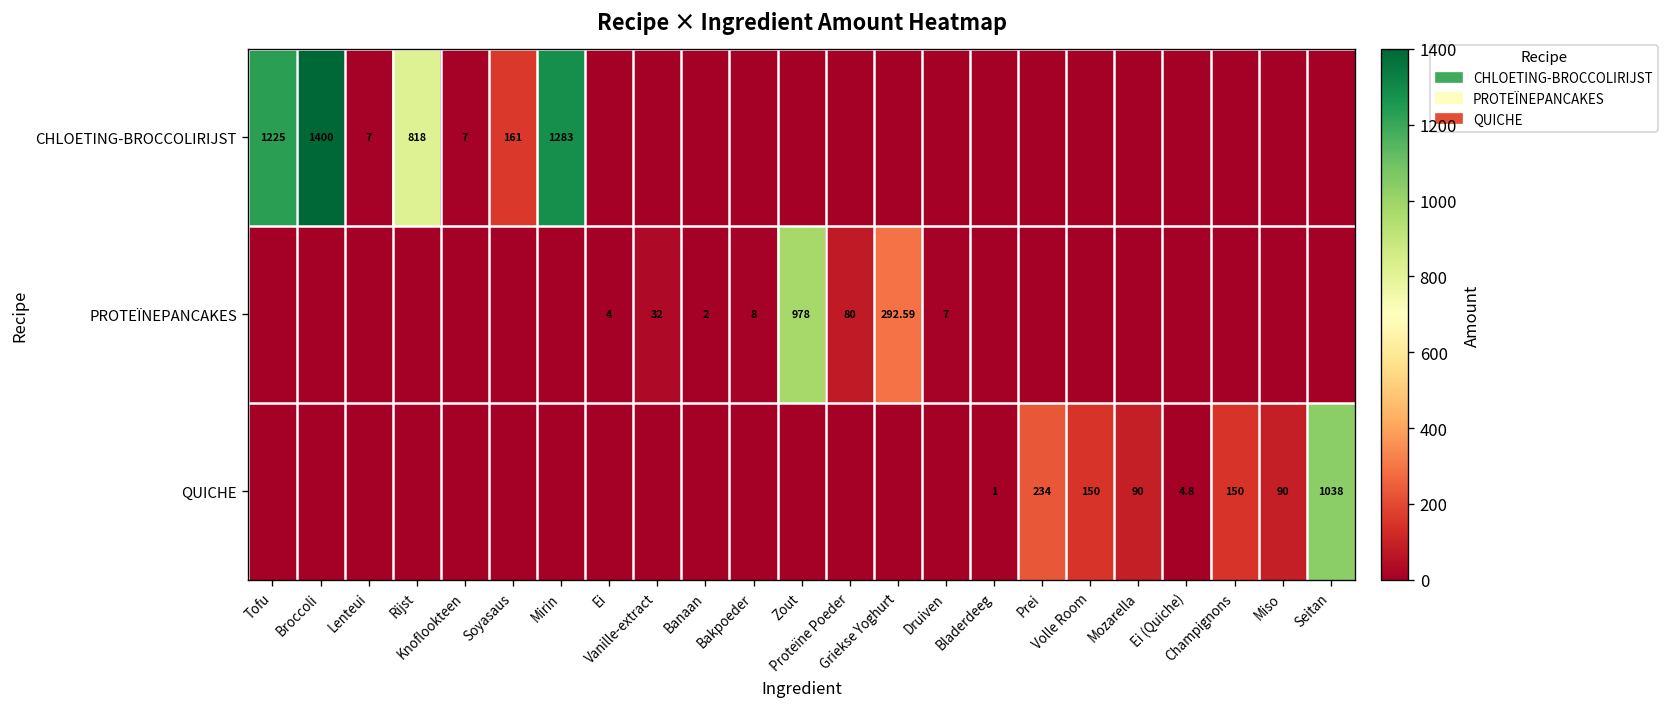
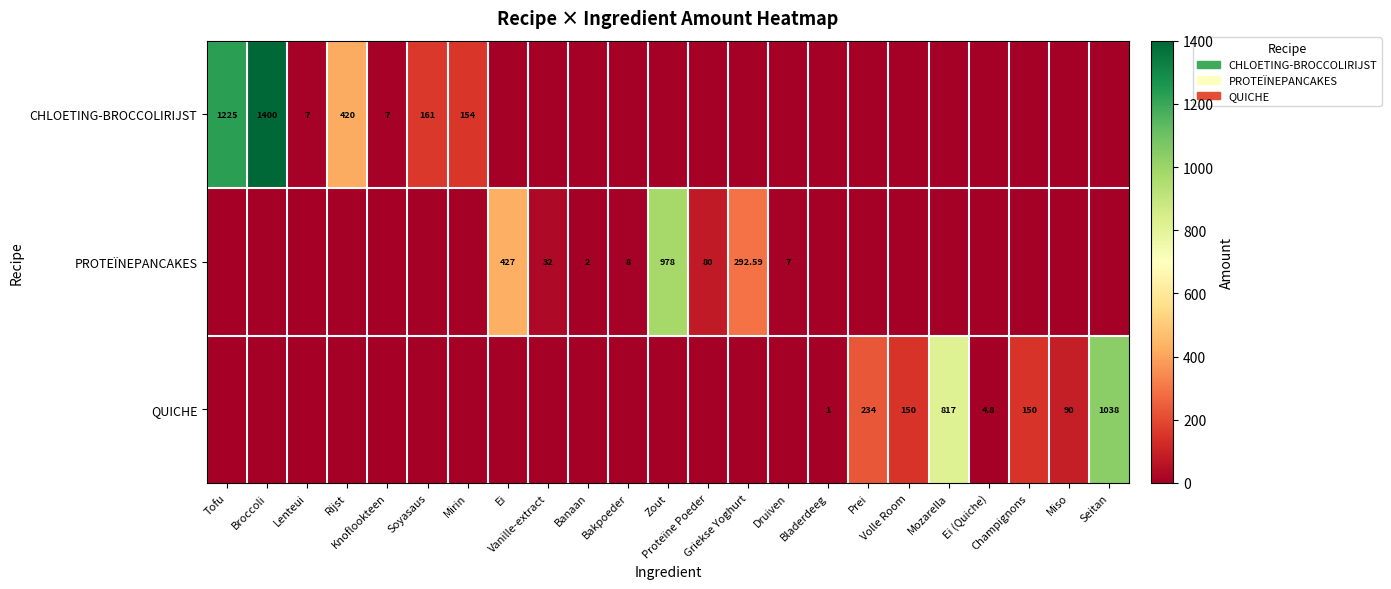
  {
    "CHLOETING-BROCCOLIRIJST": {
      "Tofu": 1225,
      "Broccoli": 1400,
      "Lenteui": 7,
-     "Rijst": 818,
+     "Rijst": 420,
      "Knoflookteen": 7,
      "Soyasaus": 161,
-     "Mirin": 1283
+     "Mirin": 154
    },
    "PROTEÏNEPANCAKES": {
-     "Ei": 4,
+     "Ei": 427,
      "Vanille-extract": 32,
      "Banaan": 2,
      "Bakpoeder": 8,
      "Zout": 978,
      "Proteïne Poeder": 80,
      "Griekse Yoghurt": 292.59,
      "Druiven": 7
    },
    "QUICHE": {
      "Bladerdeeg": 1,
      "Prei": 234,
      "Volle Room": 150,
-     "Mozarella": 90,
+     "Mozarella": 817,
      "Ei (Quiche)": 4.8,
      "Champignons": 150,
      "Miso": 90,
      "Seitan": 1038
    }
  }
